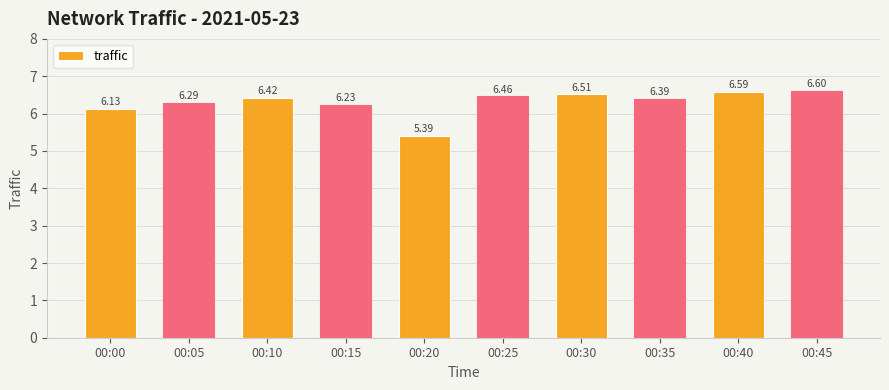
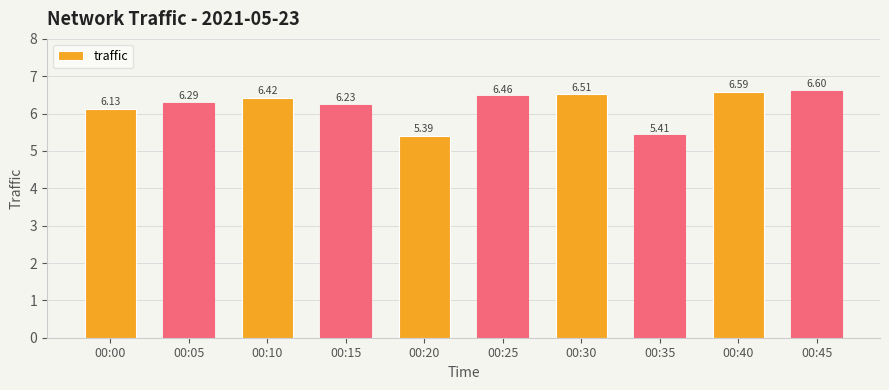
  {
    "00:00": 6.13,
    "00:05": 6.29,
    "00:10": 6.42,
    "00:15": 6.23,
    "00:20": 5.39,
    "00:25": 6.46,
    "00:30": 6.51,
-   "00:35": 6.39,
+   "00:35": 5.41,
    "00:40": 6.59,
    "00:45": 6.60
  }
